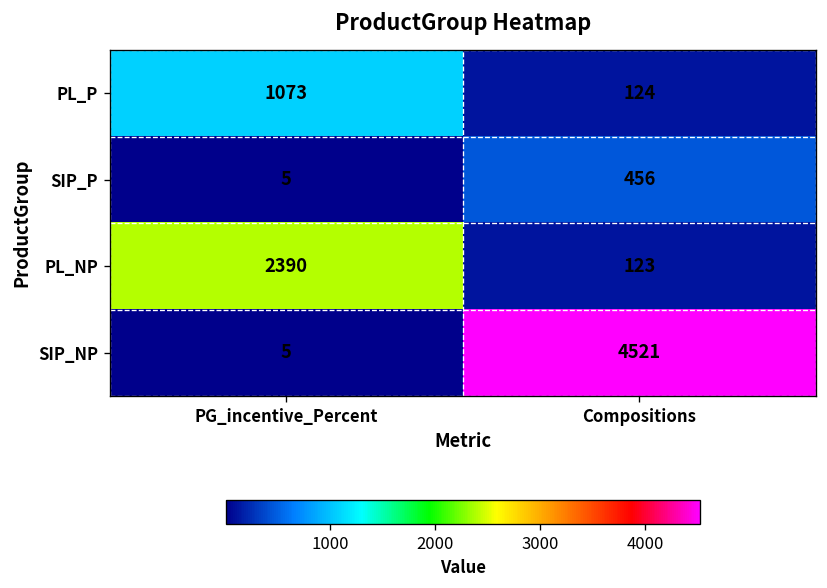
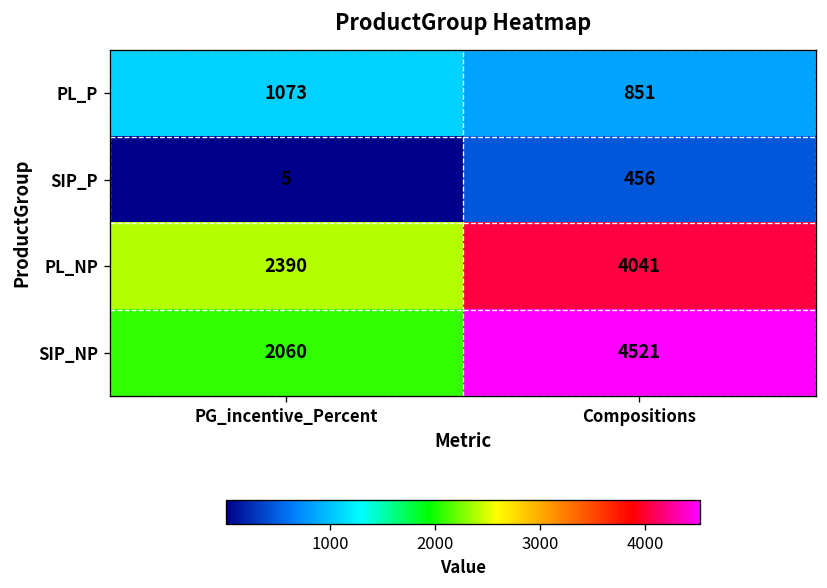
  {
    "PL_P": {
      "PG_incentive_Percent": 1073,
-     "Compositions": 124
+     "Compositions": 851
    },
    "SIP_P": {
      "PG_incentive_Percent": 5,
      "Compositions": 456
    },
    "PL_NP": {
      "PG_incentive_Percent": 2390,
-     "Compositions": 123
+     "Compositions": 4041
    },
    "SIP_NP": {
-     "PG_incentive_Percent": 5,
+     "PG_incentive_Percent": 2060,
      "Compositions": 4521
    }
  }
